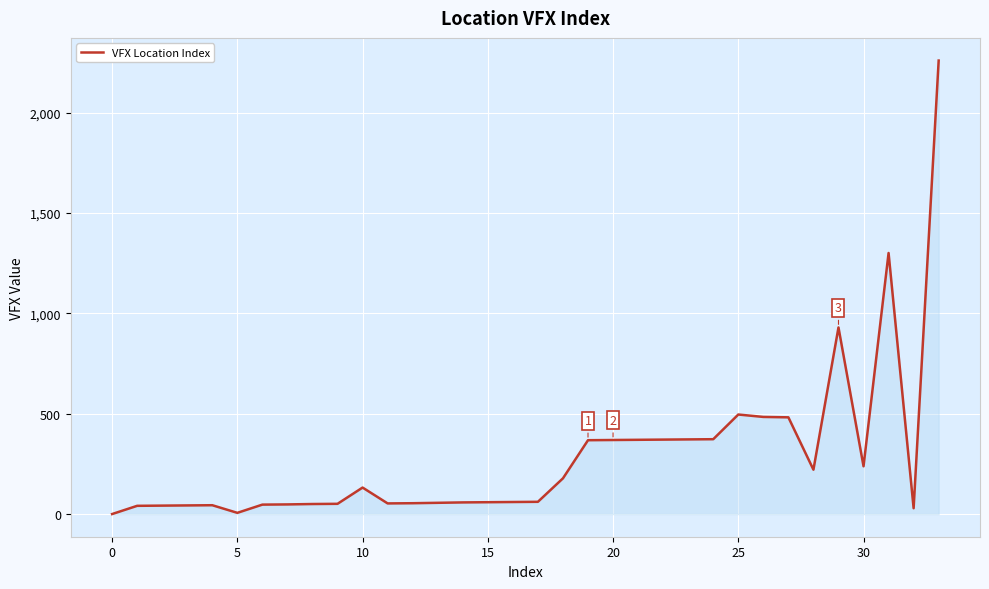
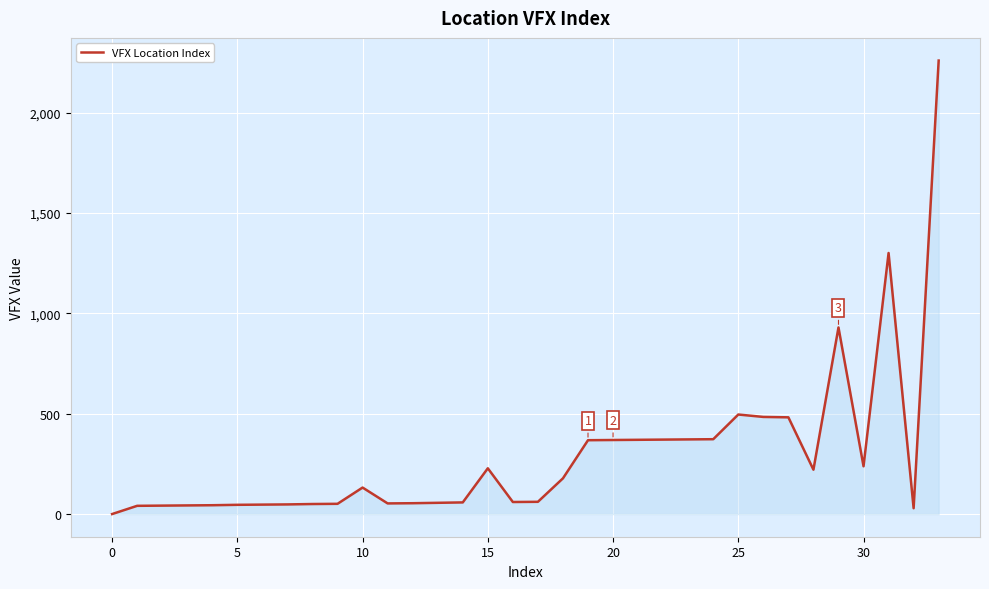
  {
    "0": 0,
-   "5": 10,
+   "5": 50,
    "10": 130,
-   "15": 60,
+   "15": 230,
    "25": 500,
    "30": 240
  }
